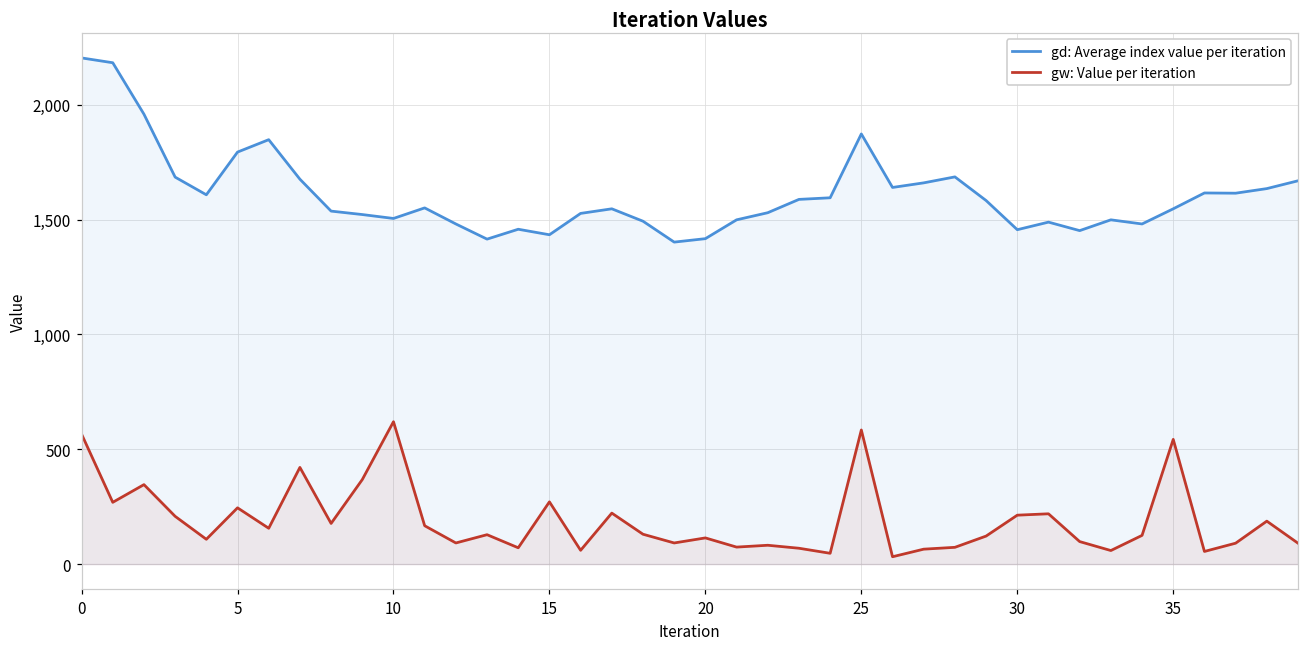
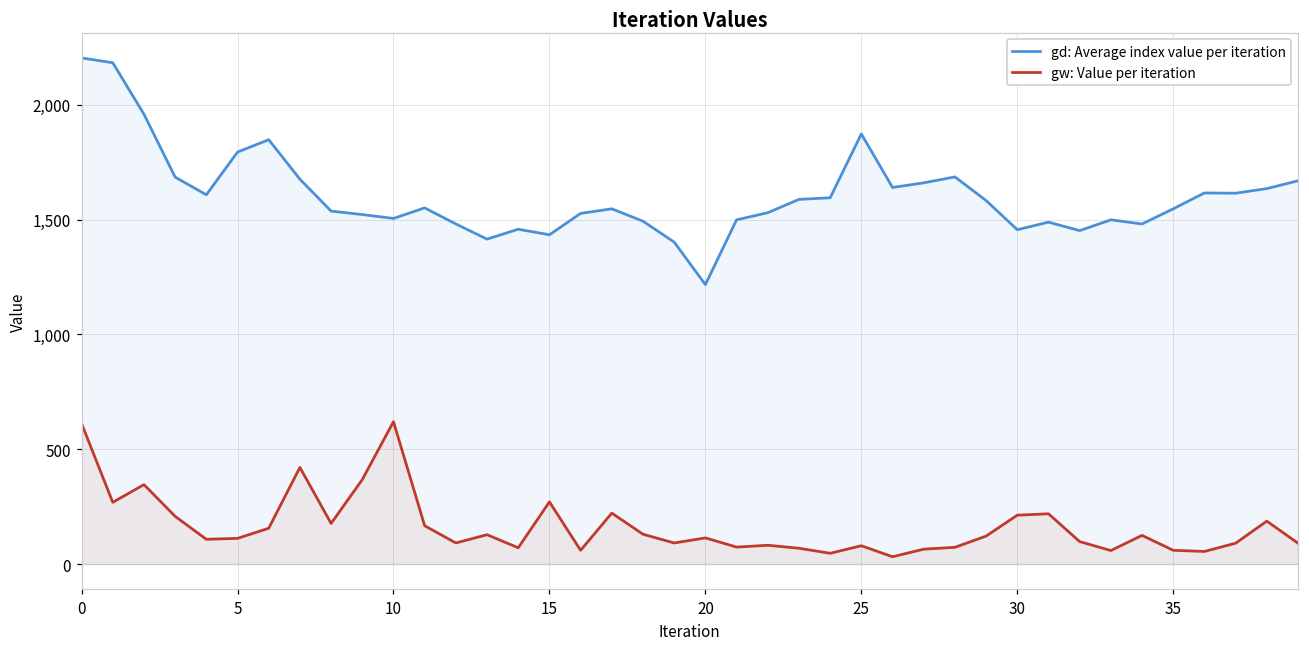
  {
    "gd: Average index value per iteration": {
      "0": "2,200",
      "5": "1,790",
      "10": "1,510",
      "15": "1,430",
-     "20": "1,420",
+     "20": "1,220",
      "25": "1,870",
      "30": "1,460",
      "35": "1,550"
    },
    "gw: Value per iteration": {
-     "0": "570",
-     "5": "250",
+     "0": "610",
+     "5": "110",
      "10": "620",
      "15": "270",
      "20": "110",
-     "25": "580",
+     "25": "80",
      "30": "210",
-     "35": "540"
+     "35": "60"
    }
  }
